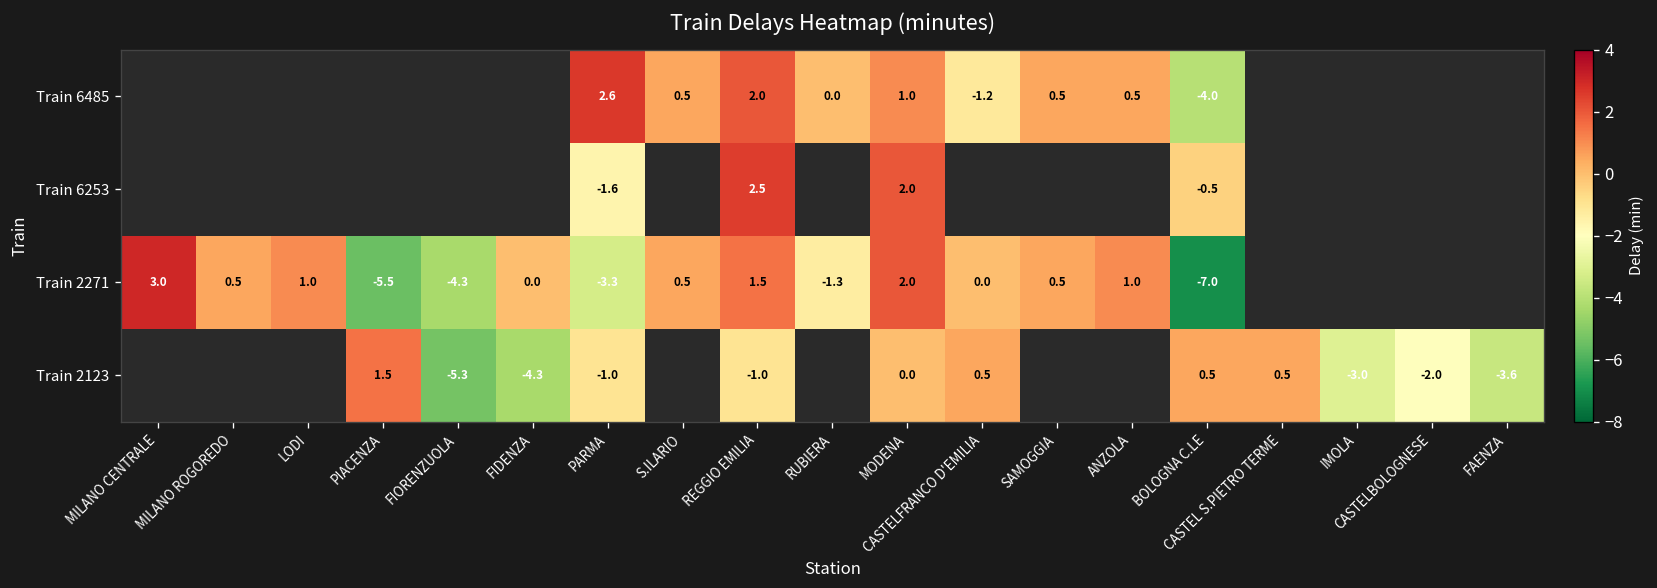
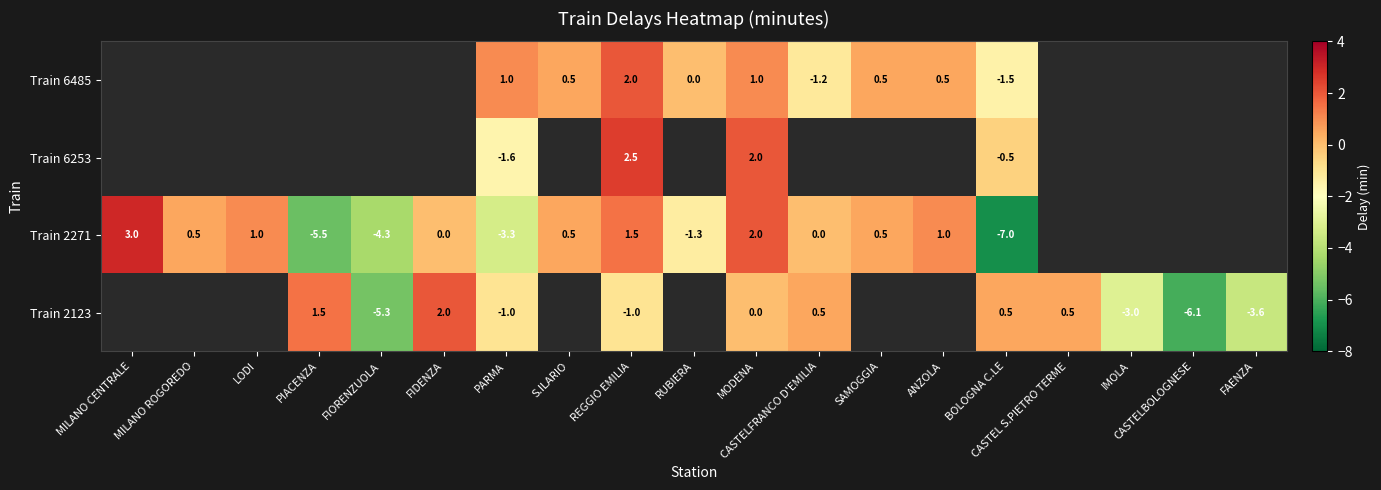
  {
    "Train 6485": {
-     "PARMA": 2.6,
+     "PARMA": 1.0,
      "S.ILARIO": 0.5,
      "REGGIO EMILIA": 2.0,
      "RUBIERA": 0.0,
      "MODENA": 1.0,
      "CASTELFRANCO D'EMILIA": -1.2,
      "SAMOGGIA": 0.5,
      "ANZOLA": 0.5,
-     "BOLOGNA C.LE": -4.0
+     "BOLOGNA C.LE": -1.5
    },
    "Train 6253": {
      "PARMA": -1.6,
      "REGGIO EMILIA": 2.5,
      "MODENA": 2.0,
      "BOLOGNA C.LE": -0.5
    },
    "Train 2271": {
      "MILANO CENTRALE": 3.0,
      "MILANO ROGOREDO": 0.5,
      "LODI": 1.0,
      "PIACENZA": -5.5,
      "FIORENZUOLA": -4.3,
      "FIDENZA": 0.0,
      "PARMA": -3.3,
      "S.ILARIO": 0.5,
      "REGGIO EMILIA": 1.5,
      "RUBIERA": -1.3,
      "MODENA": 2.0,
      "CASTELFRANCO D'EMILIA": 0.0,
      "SAMOGGIA": 0.5,
      "ANZOLA": 1.0,
      "BOLOGNA C.LE": -7.0
    },
    "Train 2123": {
      "PIACENZA": 1.5,
      "FIORENZUOLA": -5.3,
-     "FIDENZA": -4.3,
+     "FIDENZA": 2.0,
      "PARMA": -1.0,
      "REGGIO EMILIA": -1.0,
      "MODENA": 0.0,
      "CASTELFRANCO D'EMILIA": 0.5,
      "BOLOGNA C.LE": 0.5,
      "CASTEL S.PIETRO TERME": 0.5,
      "IMOLA": -3.0,
-     "CASTELBOLOGNESE": -2.0,
+     "CASTELBOLOGNESE": -6.1,
      "FAENZA": -3.6
    }
  }
